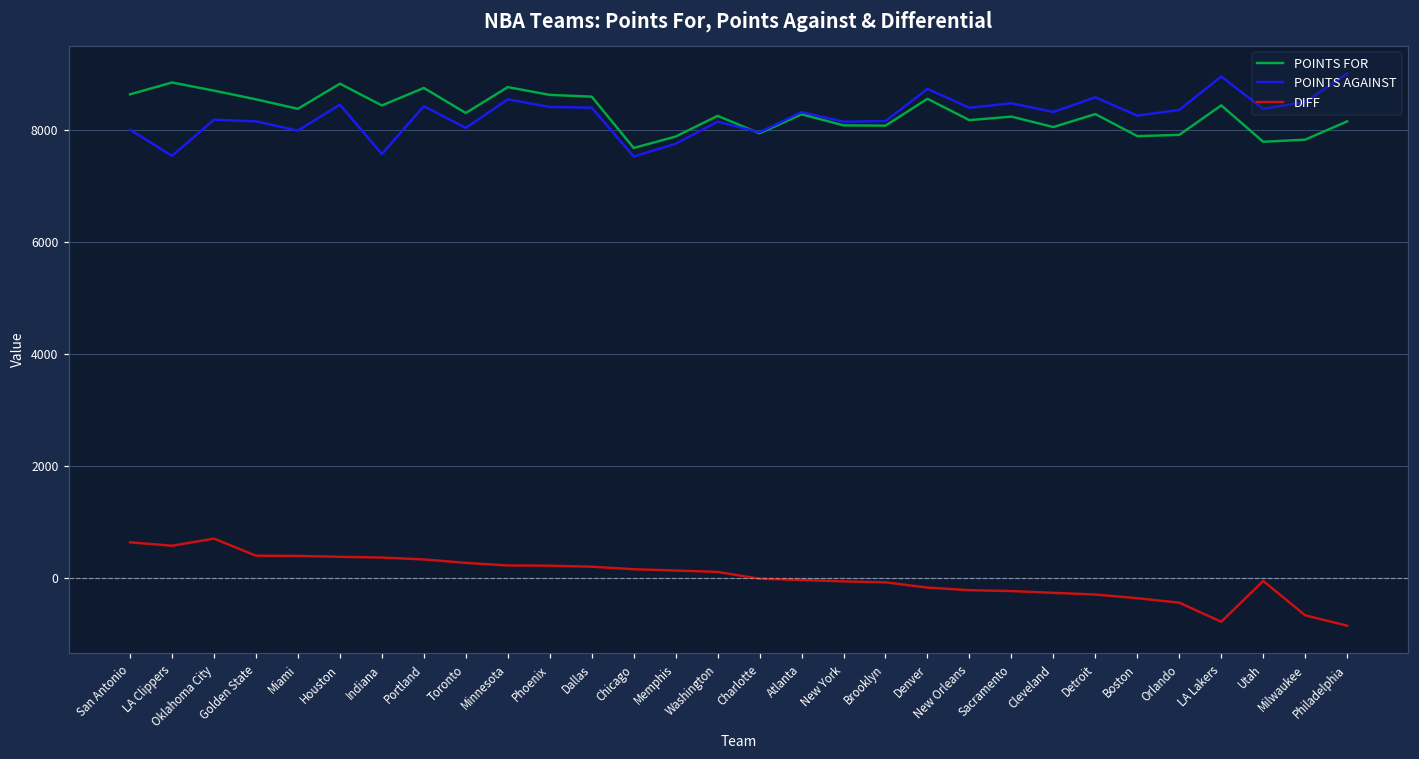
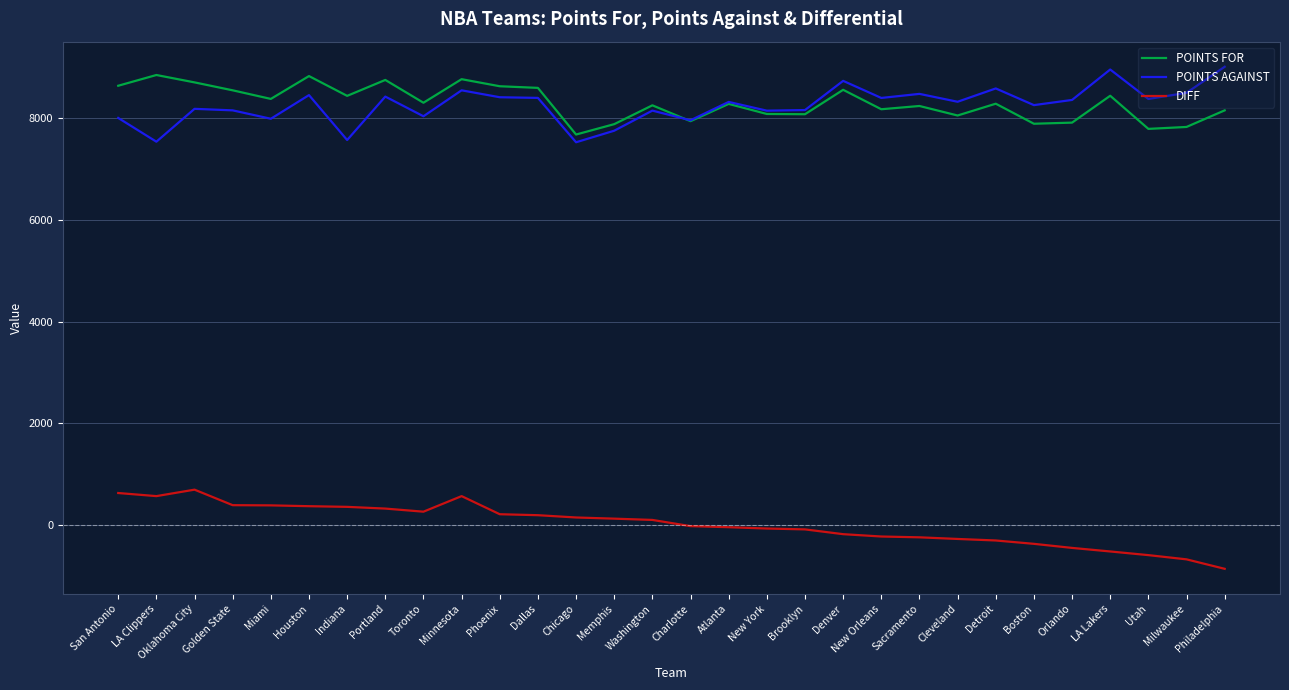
  {
    "POINTS FOR": {
      "San Antonio": 8600,
      "LA Clippers": 8900,
      "Oklahoma City": 8700,
      "Golden State": 8500,
      "Miami": 8400,
      "Houston": 8800,
      "Indiana": 8400,
      "Portland": 8800,
      "Toronto": 8300,
      "Minnesota": 8800,
      "Phoenix": 8600,
      "Dallas": 8600,
      "Chicago": 7700,
      "Memphis": 7900,
      "Washington": 8300,
      "New York": 8100,
      "Brooklyn": 8100,
      "Denver": 8600,
      "New Orleans": 8200,
      "Sacramento": 8200,
      "Cleveland": 8100,
      "Detroit": 8300,
      "Boston": 7900,
      "Orlando": 7900,
      "LA Lakers": 8400,
      "Utah": 7800,
      "Milwaukee": 7800,
      "Philadelphia": 8200
    },
    "POINTS AGAINST": {
      "San Antonio": 8000,
      "LA Clippers": 7500,
      "Oklahoma City": 8200,
      "Golden State": 8200,
      "Miami": 8000,
      "Houston": 8500,
      "Indiana": 7600,
      "Portland": 8400,
      "Toronto": 8000,
      "Minnesota": 8500,
      "Phoenix": 8400,
      "Dallas": 8400,
      "Chicago": 7500,
      "Memphis": 7800,
      "Washington": 8200,
      "New York": 8100,
      "Brooklyn": 8200,
      "Denver": 8700,
      "New Orleans": 8400,
      "Sacramento": 8500,
      "Cleveland": 8300,
      "Detroit": 8600,
      "Boston": 8300,
      "Orlando": 8400,
      "LA Lakers": 9000
    },
    "DIFF": {
      "San Antonio": 600,
      "LA Clippers": 600,
      "Oklahoma City": 700,
      "Golden State": 400,
      "Miami": 400,
      "Houston": 400,
      "Indiana": 400,
      "Portland": 300,
      "Toronto": 300,
-     "Minnesota": 200,
+     "Minnesota": 600,
      "Phoenix": 200,
      "Dallas": 200,
      "Chicago": 200,
      "Memphis": 100,
      "Washington": 100,
      "Charlotte": 0,
      "Atlanta": 0,
      "New York": -100,
      "Brooklyn": -100,
      "Denver": -200,
      "New Orleans": -200,
      "Sacramento": -200,
      "Cleveland": -300,
      "Detroit": -300,
      "Boston": -400,
      "Orlando": -400,
-     "LA Lakers": -800,
-     "Utah": -100,
+     "LA Lakers": -500,
+     "Utah": -600,
      "Milwaukee": -700,
      "Philadelphia": -900
    }
  }
